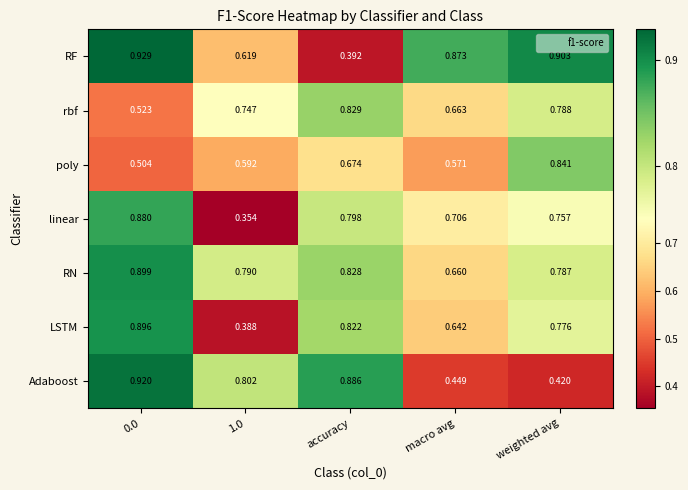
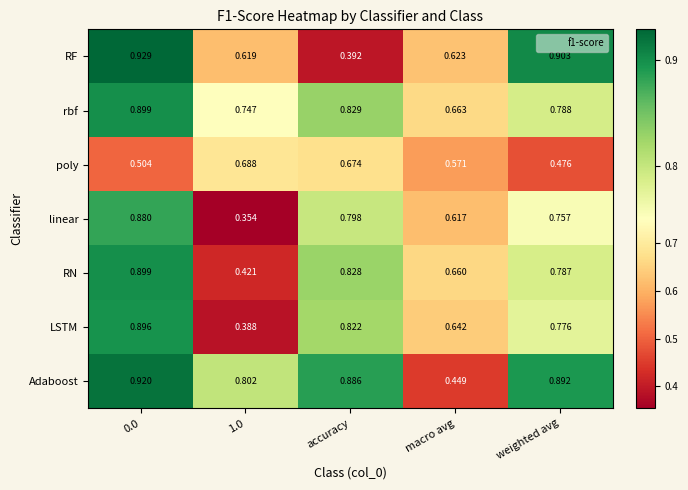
  {
    "RF": {
      "0.0": 0.929,
      "1.0": 0.619,
      "accuracy": 0.392,
-     "macro avg": 0.873
+     "macro avg": 0.623
    },
    "rbf": {
-     "0.0": 0.523,
+     "0.0": 0.899,
      "1.0": 0.747,
      "accuracy": 0.829,
      "macro avg": 0.663,
      "weighted avg": 0.788
    },
    "poly": {
      "0.0": 0.504,
-     "1.0": 0.592,
+     "1.0": 0.688,
      "accuracy": 0.674,
      "macro avg": 0.571,
-     "weighted avg": 0.841
+     "weighted avg": 0.476
    },
    "linear": {
      "0.0": 0.880,
      "1.0": 0.354,
      "accuracy": 0.798,
-     "macro avg": 0.706,
+     "macro avg": 0.617,
      "weighted avg": 0.757
    },
    "RN": {
      "0.0": 0.899,
-     "1.0": 0.790,
+     "1.0": 0.421,
      "accuracy": 0.828,
      "macro avg": 0.660,
      "weighted avg": 0.787
    },
    "LSTM": {
      "0.0": 0.896,
      "1.0": 0.388,
      "accuracy": 0.822,
      "macro avg": 0.642,
      "weighted avg": 0.776
    },
    "Adaboost": {
      "0.0": 0.920,
      "1.0": 0.802,
      "accuracy": 0.886,
      "macro avg": 0.449,
-     "weighted avg": 0.420
+     "weighted avg": 0.892
    }
  }
